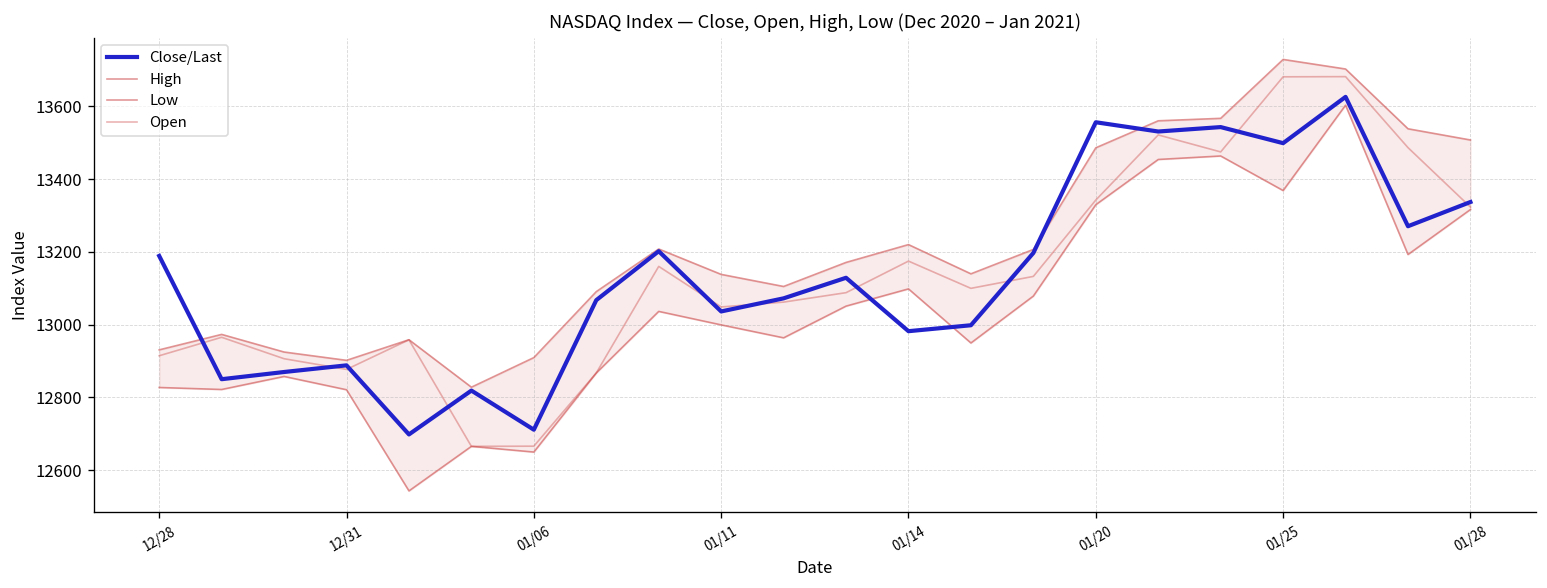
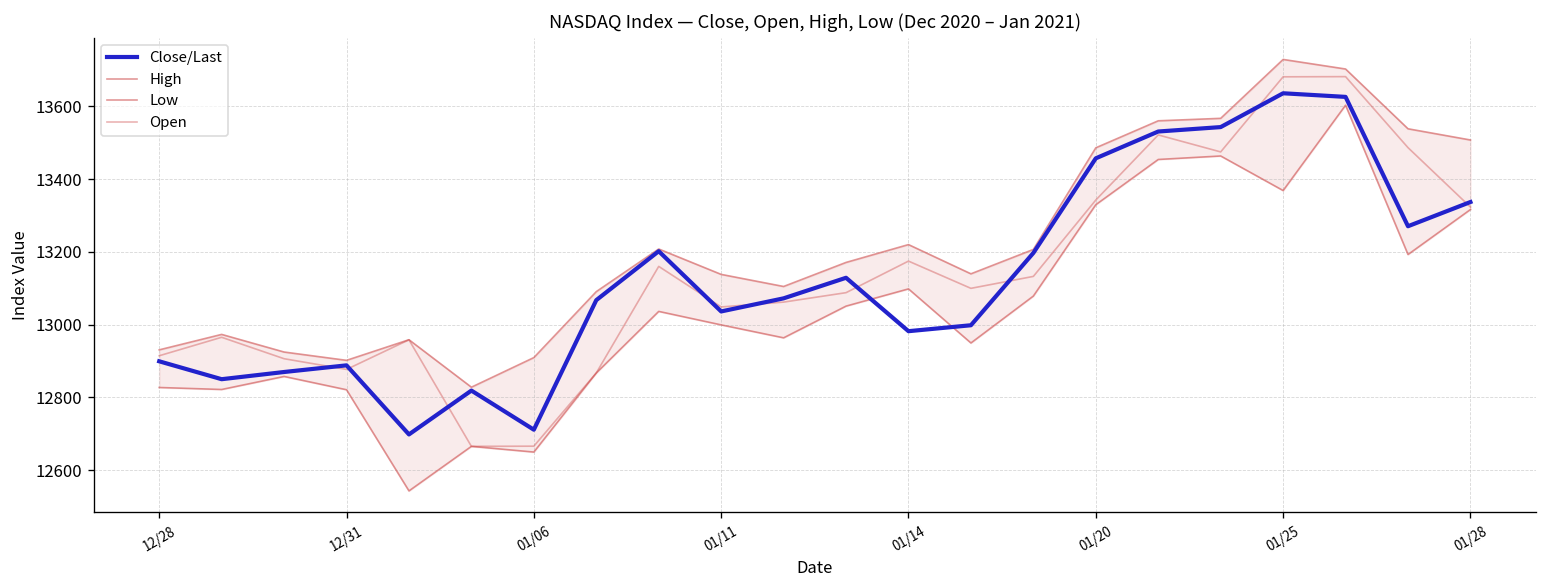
  {
    "Close/Last": {
-     "12/28": 13190,
+     "12/28": 12900,
      "12/31": 12890,
      "01/06": 12710,
      "01/11": 13040,
      "01/14": 12980,
-     "01/20": 13560,
-     "01/25": 13500,
+     "01/20": 13460,
+     "01/25": 13640,
      "01/28": 13340
    }
  }
